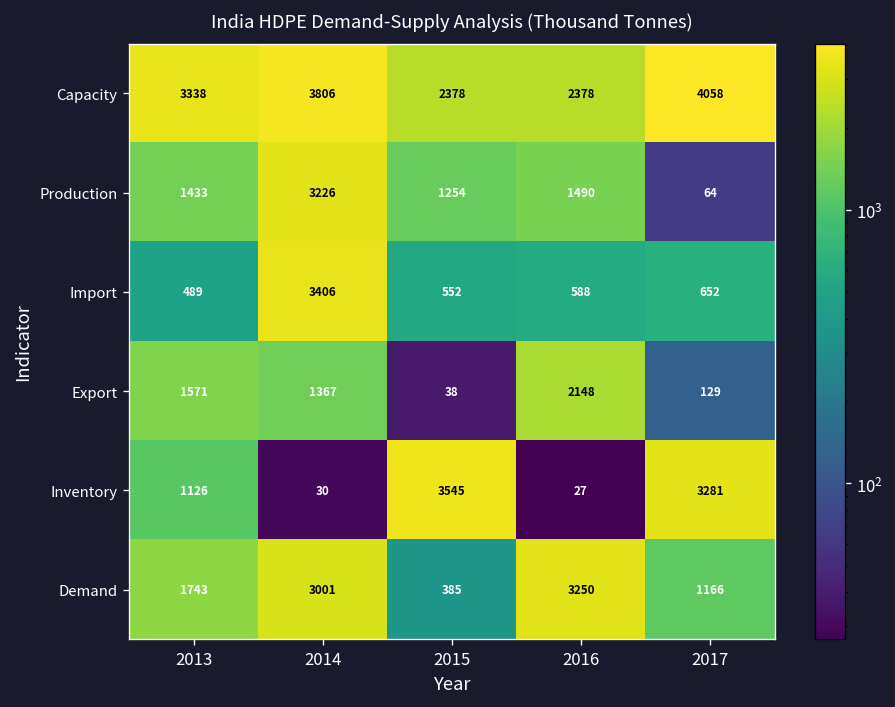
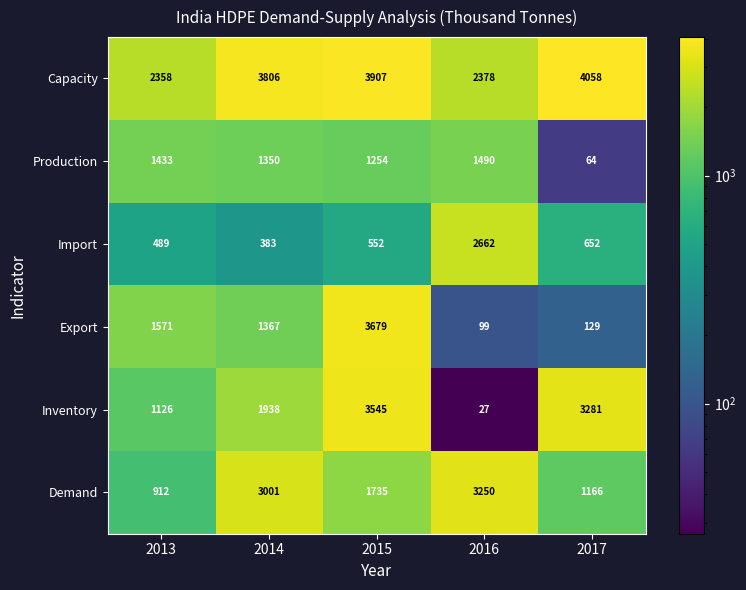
  {
    "Capacity": {
-     "2013": 3338,
+     "2013": 2358,
      "2014": 3806,
-     "2015": 2378,
+     "2015": 3907,
      "2016": 2378,
      "2017": 4058
    },
    "Production": {
      "2013": 1433,
-     "2014": 3226,
+     "2014": 1350,
      "2015": 1254,
      "2016": 1490,
      "2017": 64
    },
    "Import": {
      "2013": 489,
-     "2014": 3406,
+     "2014": 383,
      "2015": 552,
-     "2016": 588,
+     "2016": 2662,
      "2017": 652
    },
    "Export": {
      "2013": 1571,
      "2014": 1367,
-     "2015": 38,
-     "2016": 2148,
+     "2015": 3679,
+     "2016": 99,
      "2017": 129
    },
    "Inventory": {
      "2013": 1126,
-     "2014": 30,
+     "2014": 1938,
      "2015": 3545,
      "2016": 27,
      "2017": 3281
    },
    "Demand": {
-     "2013": 1743,
+     "2013": 912,
      "2014": 3001,
-     "2015": 385,
+     "2015": 1735,
      "2016": 3250,
      "2017": 1166
    }
  }
